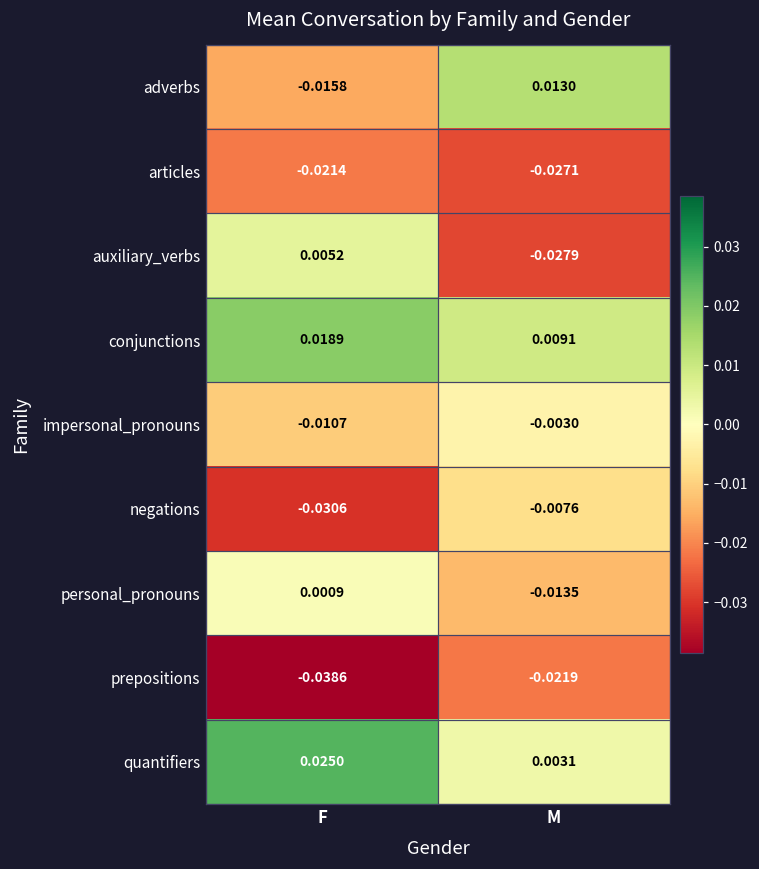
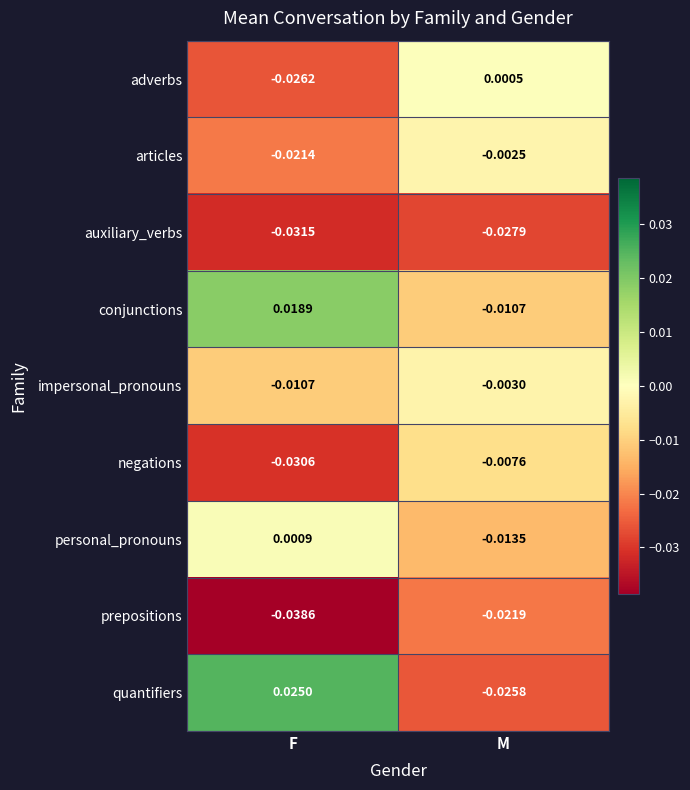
  {
    "adverbs": {
-     "F": -0.0158,
-     "M": 0.0130
+     "F": -0.0262,
+     "M": 0.0005
    },
    "articles": {
      "F": -0.0214,
-     "M": -0.0271
+     "M": -0.0025
    },
    "auxiliary_verbs": {
-     "F": 0.0052,
+     "F": -0.0315,
      "M": -0.0279
    },
    "conjunctions": {
      "F": 0.0189,
-     "M": 0.0091
+     "M": -0.0107
    },
    "impersonal_pronouns": {
      "F": -0.0107,
      "M": -0.0030
    },
    "negations": {
      "F": -0.0306,
      "M": -0.0076
    },
    "personal_pronouns": {
      "F": 0.0009,
      "M": -0.0135
    },
    "prepositions": {
      "F": -0.0386,
      "M": -0.0219
    },
    "quantifiers": {
      "F": 0.0250,
-     "M": 0.0031
+     "M": -0.0258
    }
  }
